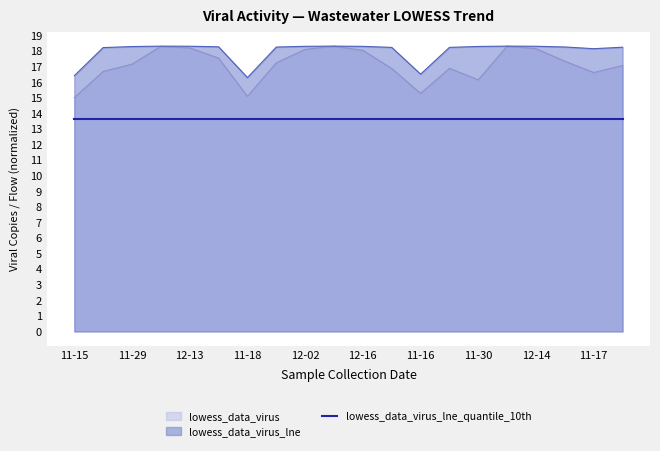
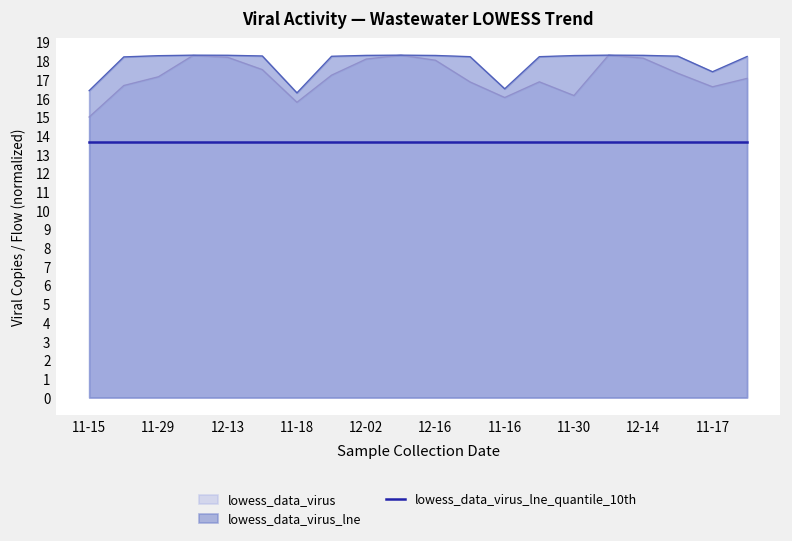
  {
    "lowess_data_virus": {
      "11-15": 15.0,
      "11-29": 17.2,
-     "11-18": 15.1,
+     "11-18": 15.8,
      "12-02": 18.1,
      "12-16": 18.0,
-     "11-16": 15.3,
+     "11-16": 16.1,
      "11-30": 16.2,
      "11-17": 16.6
    },
    "lowess_data_virus_lne": {
      "11-15": 16.4,
      "11-29": 18.3,
      "11-18": 16.3,
      "12-02": 18.3,
      "12-16": 18.3,
      "11-16": 16.5,
      "11-30": 18.3,
-     "11-17": 18.2
+     "11-17": 17.4
    },
    "lowess_data_virus_lne_quantile_10th": {
      "11-15": 13.7,
      "11-29": 13.7,
      "12-13": 13.7,
      "11-18": 13.7,
      "12-02": 13.7,
      "12-16": 13.7,
      "11-16": 13.7,
      "11-30": 13.7,
      "12-14": 13.7,
      "11-17": 13.7
    }
  }
